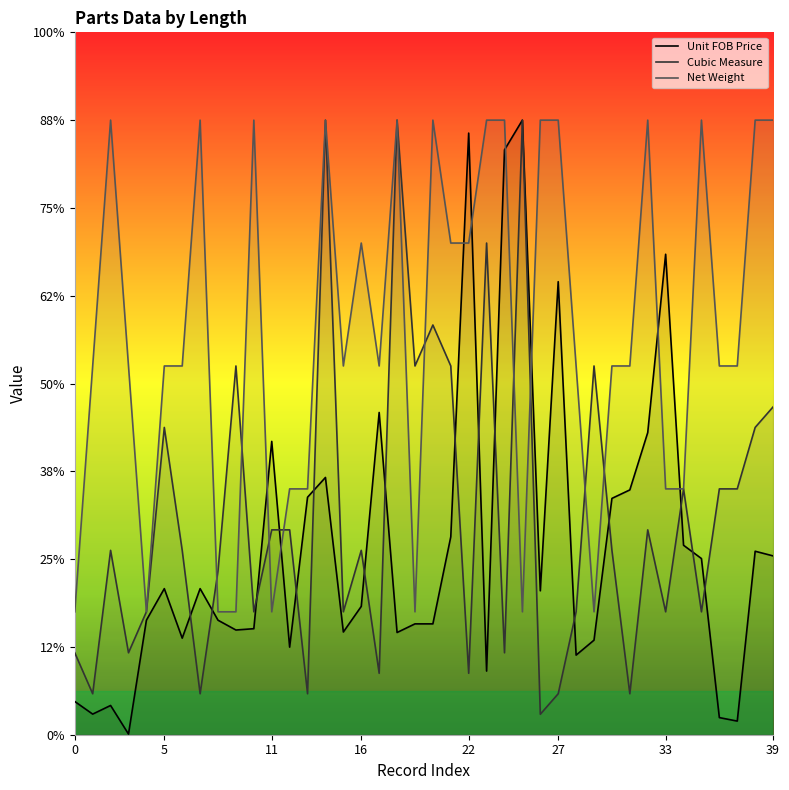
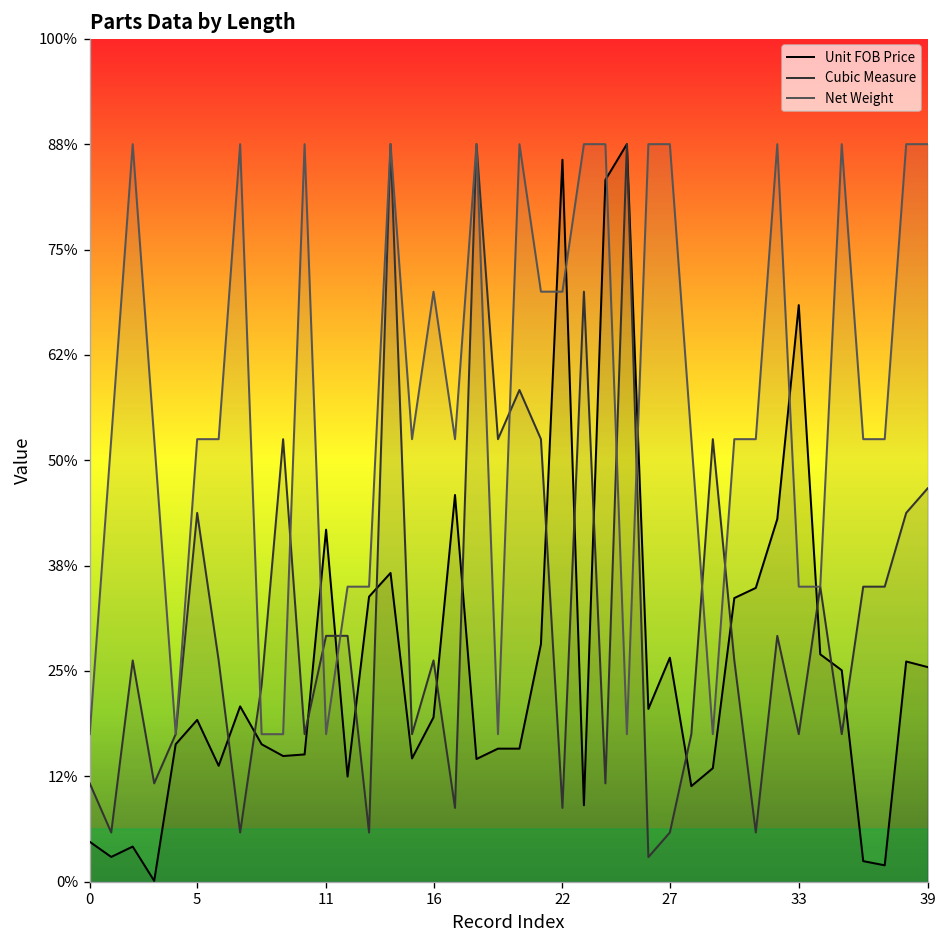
  {
    "Unit FOB Price": {
      "0": "5%",
-     "5": "21%",
+     "5": "19%",
      "11": "42%",
-     "16": "18%",
+     "16": "19%",
      "22": "86%",
-     "27": "65%",
+     "27": "27%",
      "33": "68%",
      "39": "25%"
    }
  }
